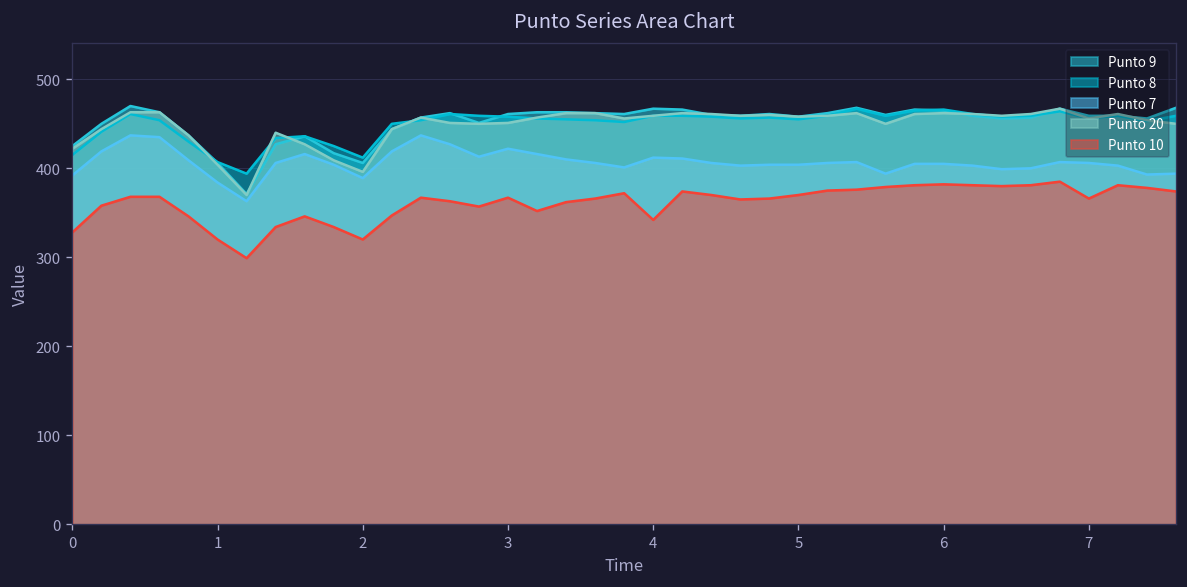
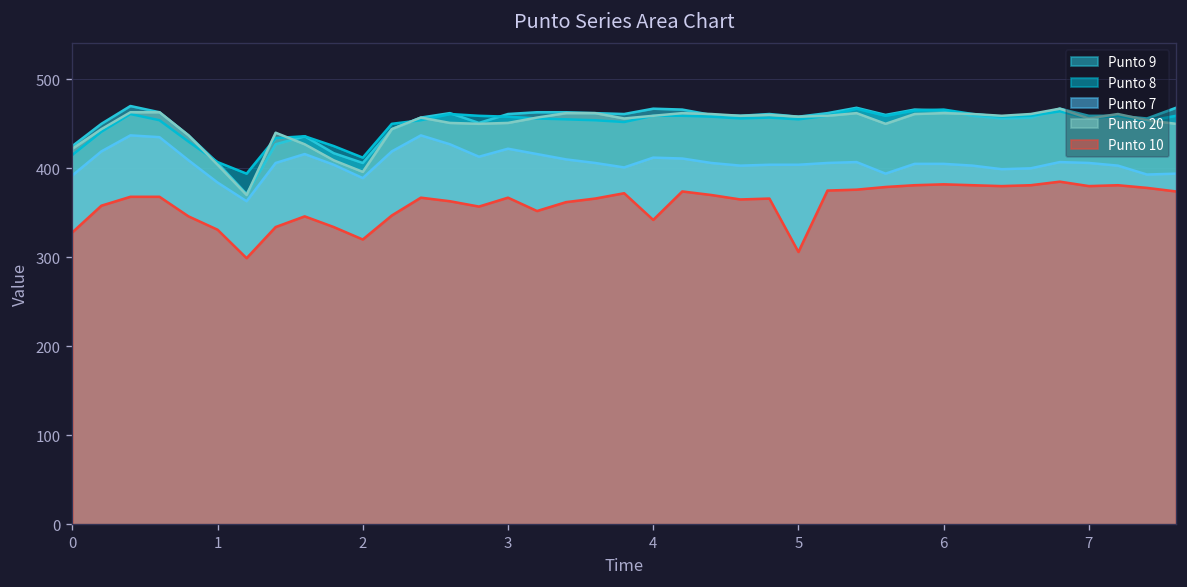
  {
    "Punto 10": {
      "0": 330,
-     "1": 320,
+     "1": 330,
      "2": 320,
      "3": 370,
      "4": 340,
-     "5": 370,
+     "5": 310,
      "6": 380,
-     "7": 370
+     "7": 380
    }
  }
